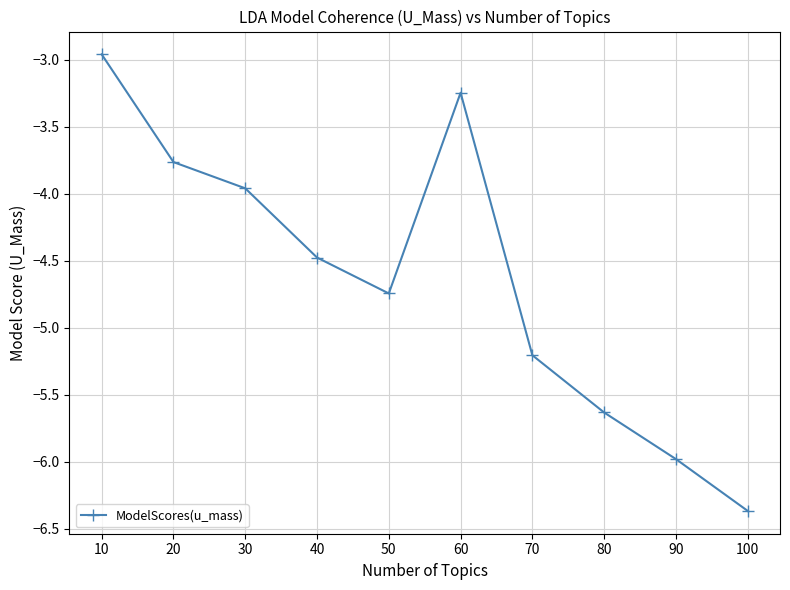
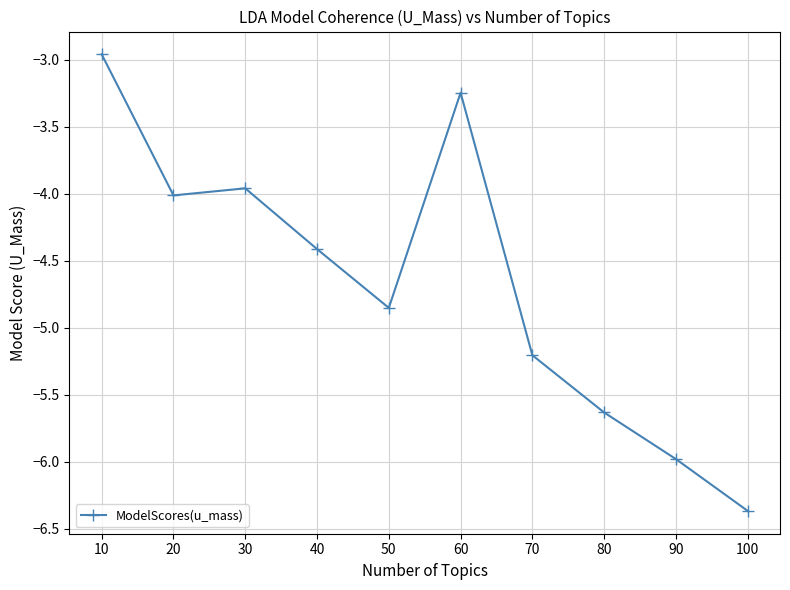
  {
    "10": -2.96,
-   "20": -3.76,
+   "20": -4.01,
    "30": -3.96,
-   "40": -4.48,
-   "50": -4.74,
+   "40": -4.41,
+   "50": -4.85,
    "60": -3.25,
    "70": -5.21,
    "80": -5.63,
    "90": -5.98,
    "100": -6.37
  }
